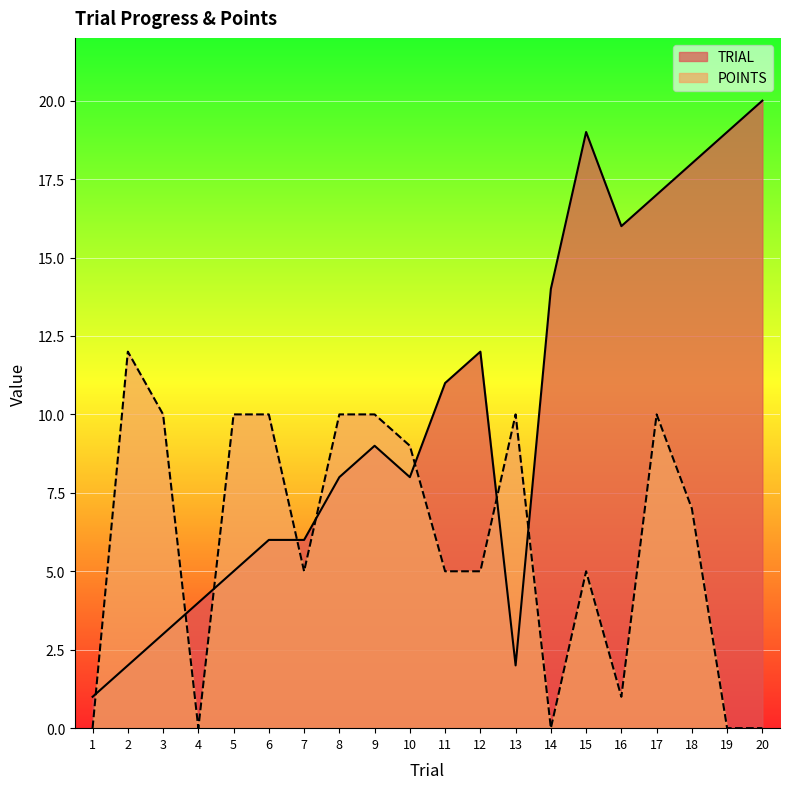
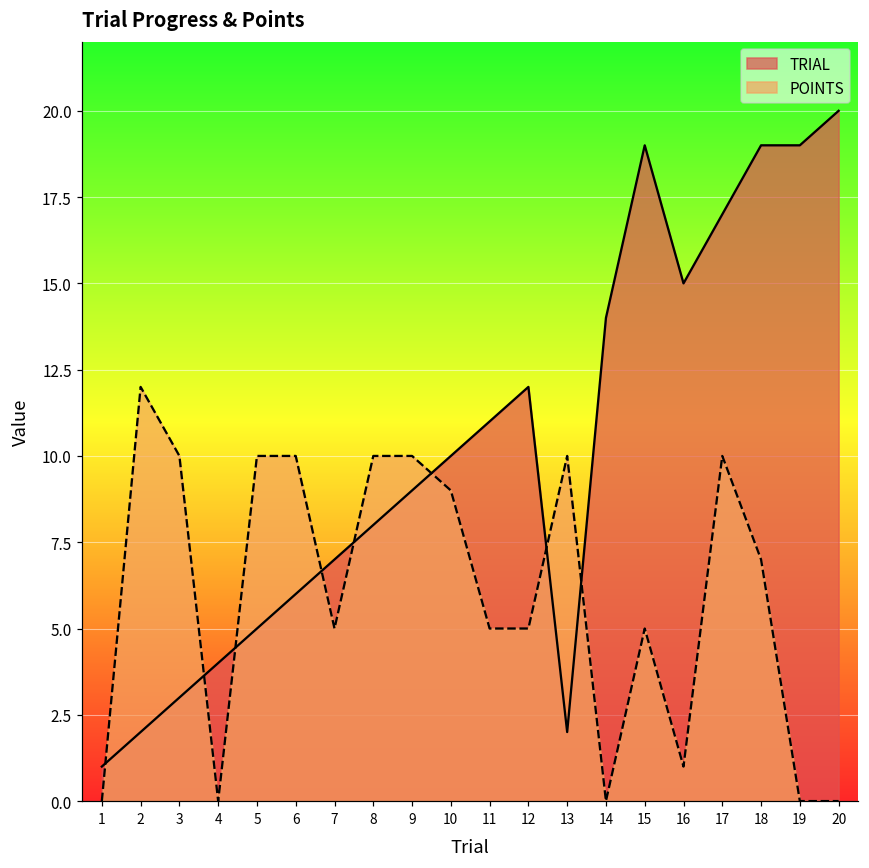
  {
    "TRIAL": {
      "1": 1,
      "2": 2,
      "3": 3,
      "4": 4,
      "5": 5,
      "6": 6,
-     "7": 6,
+     "7": 7,
      "8": 8,
      "9": 9,
-     "10": 8,
+     "10": 10,
      "11": 11,
      "12": 12,
      "13": 2,
      "14": 14,
      "15": 19,
-     "16": 16,
+     "16": 15,
      "17": 17,
-     "18": 18,
+     "18": 19,
      "19": 19,
      "20": 20
    },
    "POINTS": {
      "1": 0,
      "2": 12,
      "3": 10,
      "4": 0,
      "5": 10,
      "6": 10,
      "7": 5,
      "8": 10,
      "9": 10,
      "10": 9,
      "11": 5,
      "12": 5,
      "13": 10,
      "14": 0,
      "15": 5,
      "16": 1,
      "17": 10,
      "18": 7,
      "19": 0,
      "20": 0
    }
  }
